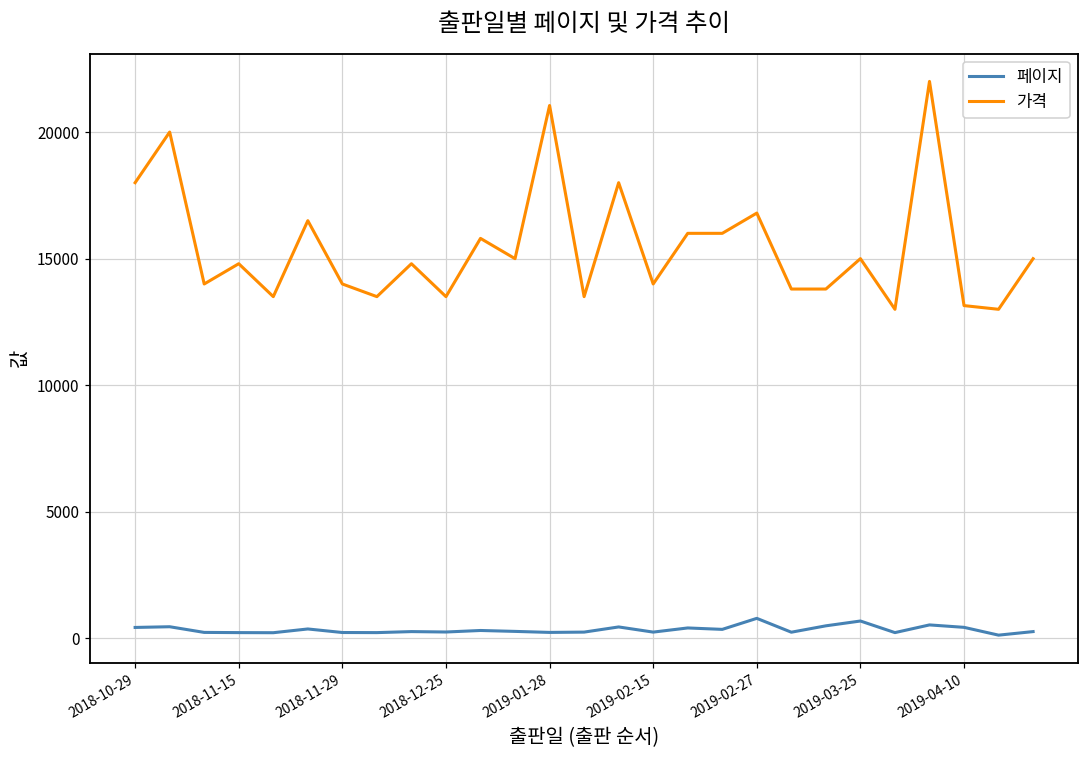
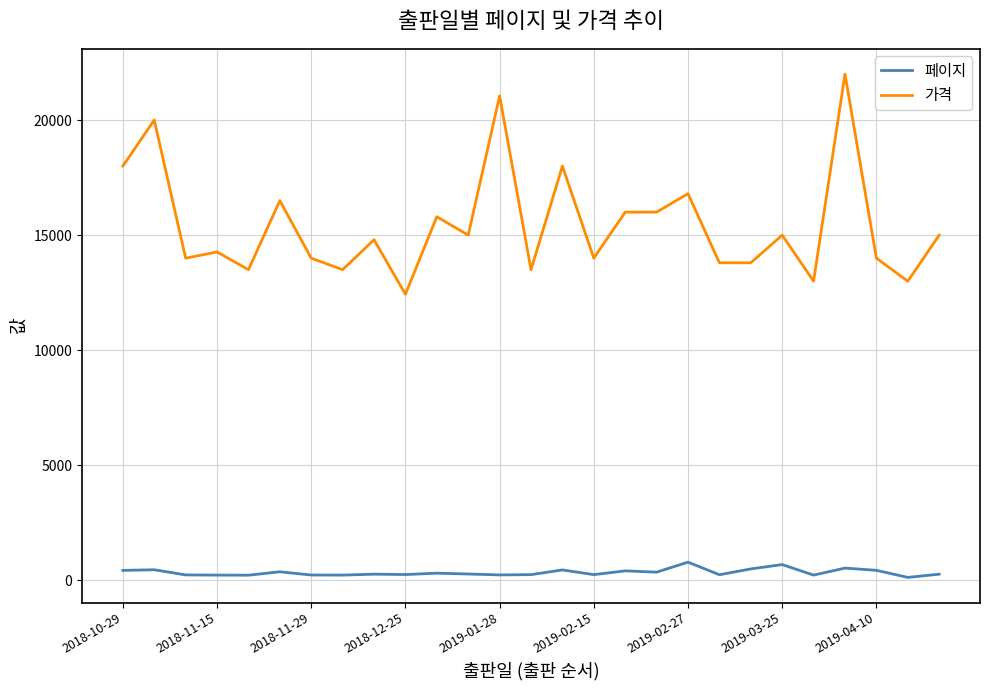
  {
    "페이지": {
      "2018-10-29": 400,
      "2018-11-15": 200,
      "2018-11-29": 200,
      "2018-12-25": 300,
      "2019-01-28": 200,
      "2019-02-15": 300,
      "2019-02-27": 800,
      "2019-03-25": 700,
      "2019-04-10": 400
    },
    "가격": {
      "2018-10-29": 18000,
-     "2018-11-15": 14800,
+     "2018-11-15": 14300,
      "2018-11-29": 14000,
-     "2018-12-25": 13500,
+     "2018-12-25": 12400,
      "2019-01-28": 21000,
      "2019-02-15": 14000,
      "2019-02-27": 16800,
      "2019-03-25": 15000,
-     "2019-04-10": 13100
+     "2019-04-10": 14000
    }
  }
